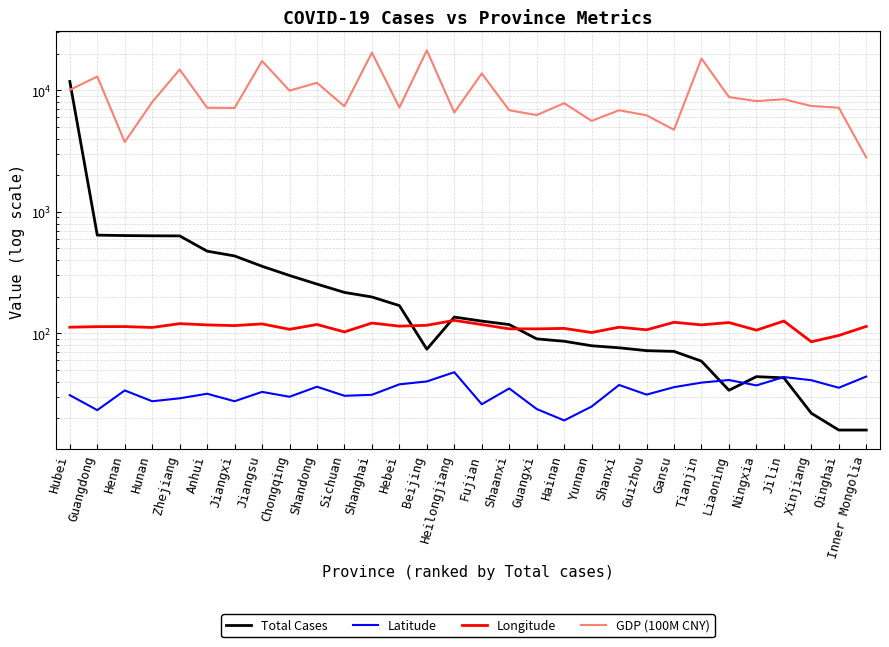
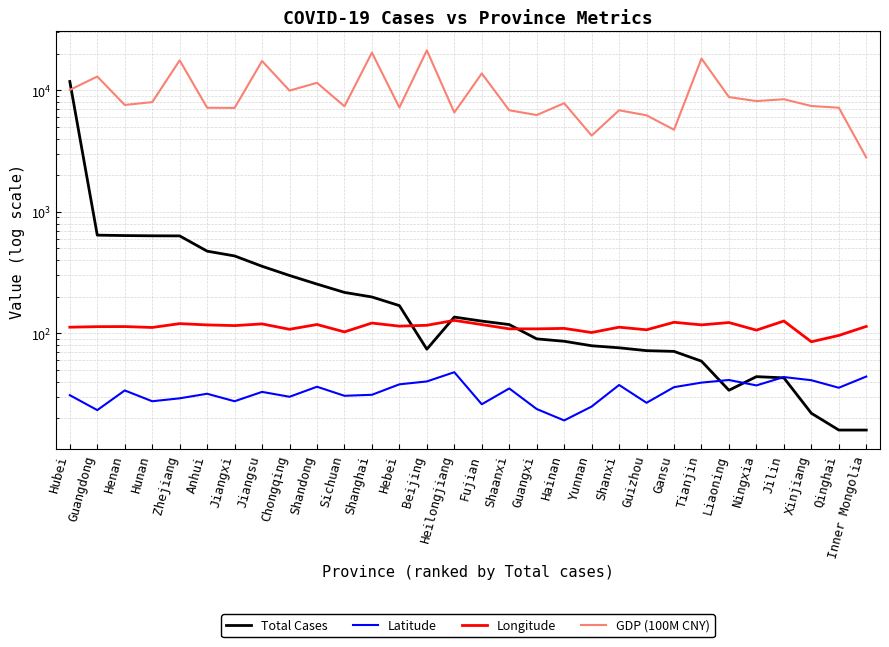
  {
    "Total Cases": {
      "Hubei": 12000,
      "Guangdong": 600,
      "Henan": 600,
      "Hunan": 600,
      "Zhejiang": 600,
      "Anhui": 470,
      "Jiangxi": 430,
      "Jiangsu": 360,
      "Chongqing": 300,
      "Shandong": 250,
      "Sichuan": 220,
      "Shanghai": 200,
      "Hebei": 170,
      "Beijing": 70,
      "Heilongjiang": 140,
      "Fujian": 130,
      "Shaanxi": 120,
      "Guangxi": 90,
      "Hainan": 90,
      "Yunnan": 80,
      "Shanxi": 80,
      "Guizhou": 70,
      "Gansu": 70,
      "Tianjin": 60,
      "Liaoning": 34,
      "Ningxia": 44,
      "Xinjiang": 22,
      "Qinghai": 16,
      "Inner Mongolia": 16
    },
    "Latitude": {
      "Hubei": 31,
      "Guangdong": 23,
      "Henan": 34,
      "Hunan": 28,
      "Zhejiang": 29,
      "Anhui": 32,
      "Jiangxi": 28,
      "Jiangsu": 33,
      "Chongqing": 30,
      "Shandong": 36,
      "Sichuan": 31,
      "Shanghai": 31,
      "Hebei": 38,
      "Beijing": 40,
      "Heilongjiang": 48,
      "Fujian": 26,
      "Shaanxi": 35,
      "Guangxi": 24,
      "Hainan": 19,
      "Yunnan": 25,
      "Shanxi": 38,
-     "Guizhou": 31,
+     "Guizhou": 27,
      "Gansu": 36,
      "Tianjin": 39,
      "Liaoning": 41,
      "Ningxia": 37,
      "Xinjiang": 41,
      "Qinghai": 36,
      "Inner Mongolia": 44
    },
    "Longitude": {
      "Hubei": 110,
      "Guangdong": 110,
      "Henan": 110,
      "Hunan": 110,
      "Zhejiang": 120,
      "Anhui": 120,
      "Jiangxi": 120,
      "Jiangsu": 120,
      "Chongqing": 110,
      "Shandong": 120,
      "Sichuan": 100,
      "Shanghai": 120,
      "Hebei": 110,
      "Beijing": 120,
      "Heilongjiang": 130,
      "Fujian": 120,
      "Shaanxi": 110,
      "Guangxi": 110,
      "Hainan": 110,
      "Yunnan": 100,
      "Shanxi": 110,
      "Guizhou": 110,
      "Gansu": 120,
      "Tianjin": 120,
      "Liaoning": 120,
      "Ningxia": 110,
      "Jilin": 130,
      "Xinjiang": 90,
      "Qinghai": 100,
      "Inner Mongolia": 110
    },
    "GDP (100M CNY)": {
      "Hubei": 10000,
      "Guangdong": 13000,
-     "Henan": 3800,
+     "Henan": 8000,
      "Hunan": 8000,
-     "Zhejiang": 15000,
+     "Zhejiang": 18000,
      "Anhui": 7000,
      "Jiangxi": 7000,
      "Jiangsu": 17000,
      "Chongqing": 10000,
      "Shandong": 12000,
      "Sichuan": 7000,
      "Shanghai": 20000,
      "Hebei": 7000,
      "Beijing": 21000,
      "Heilongjiang": 7000,
      "Fujian": 14000,
      "Shaanxi": 7000,
      "Guangxi": 6000,
      "Hainan": 8000,
-     "Yunnan": 6000,
+     "Yunnan": 4200,
      "Shanxi": 7000,
      "Guizhou": 6000,
      "Gansu": 4700,
      "Tianjin": 18000,
      "Liaoning": 9000,
      "Ningxia": 8000,
      "Jilin": 8000,
      "Xinjiang": 7000,
      "Qinghai": 7000,
      "Inner Mongolia": 2800
    }
  }
